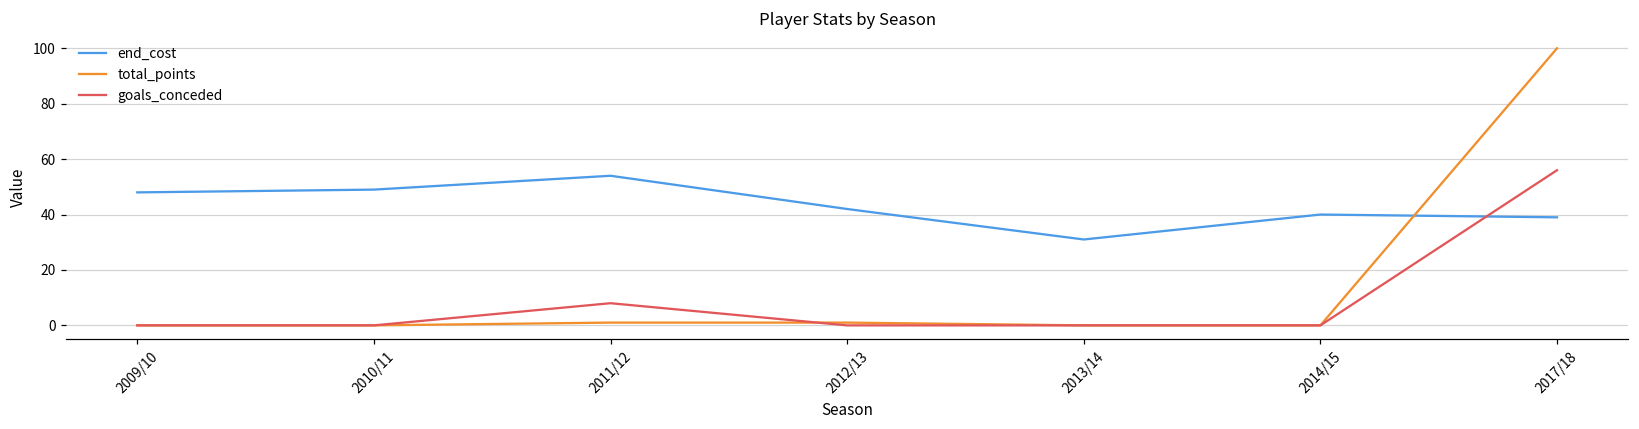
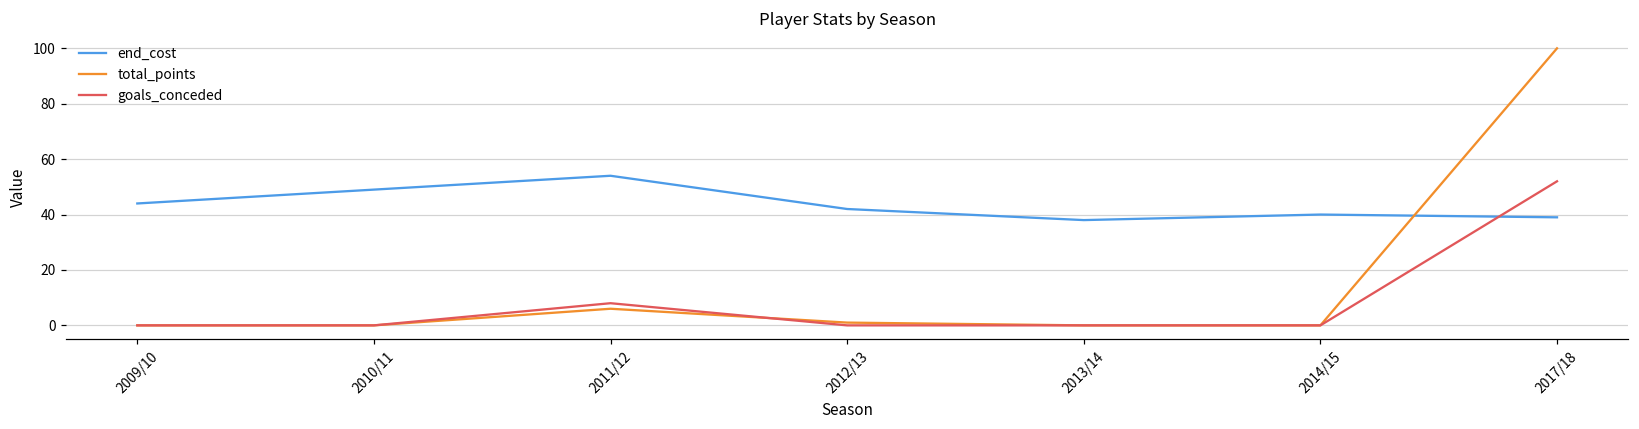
  {
    "end_cost": {
-     "2009/10": 48,
+     "2009/10": 44,
      "2010/11": 49,
      "2011/12": 54,
      "2012/13": 42,
-     "2013/14": 31,
+     "2013/14": 38,
      "2014/15": 40,
      "2017/18": 39
    },
    "total_points": {
-     "2011/12": 1,
+     "2011/12": 6,
      "2017/18": 100
    },
    "goals_conceded": {
      "2011/12": 8,
-     "2017/18": 56
+     "2017/18": 52
    }
  }
